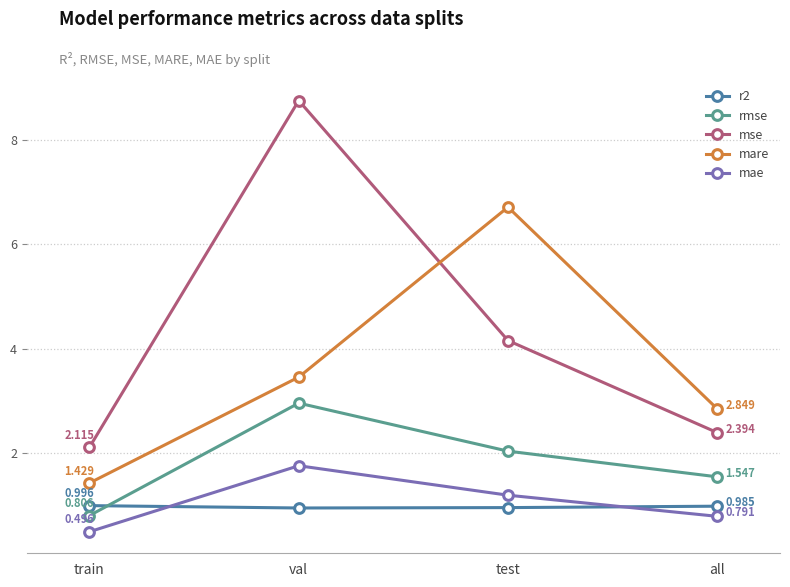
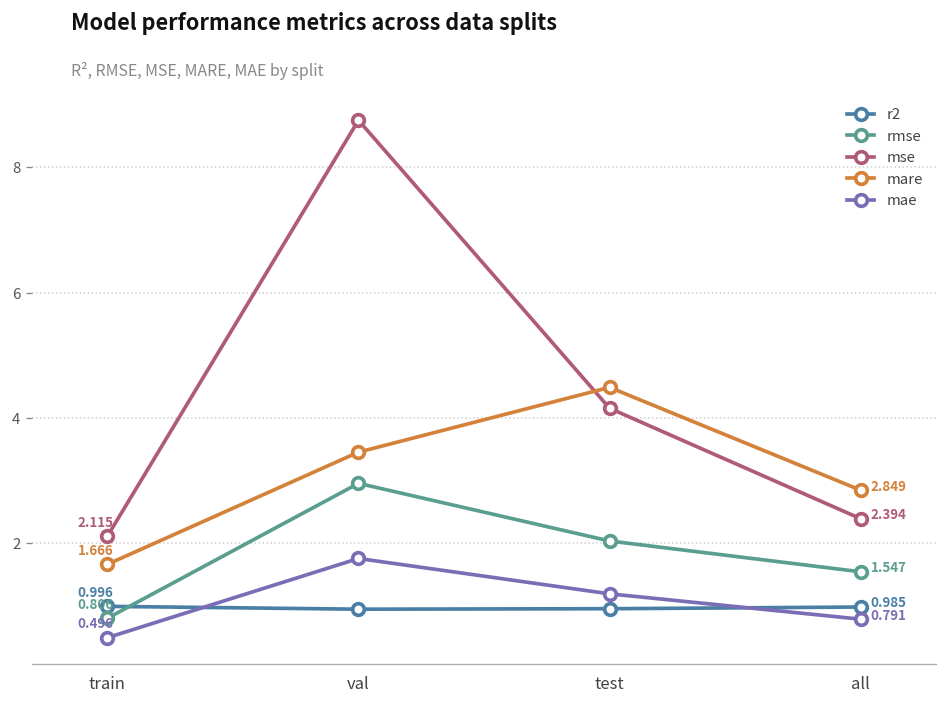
  {
    "mse": {
      "train": 2.115,
      "all": 2.394
    },
    "mare": {
-     "train": 1.429,
-     "test": 6.7,
+     "train": 1.666,
+     "test": 4.5,
      "all": 2.849
    }
  }
